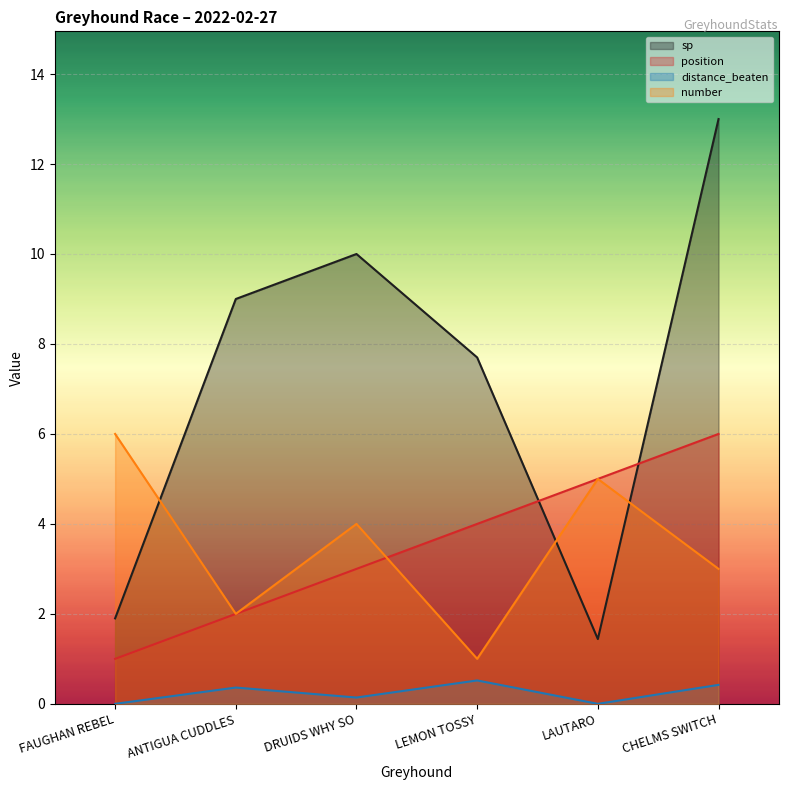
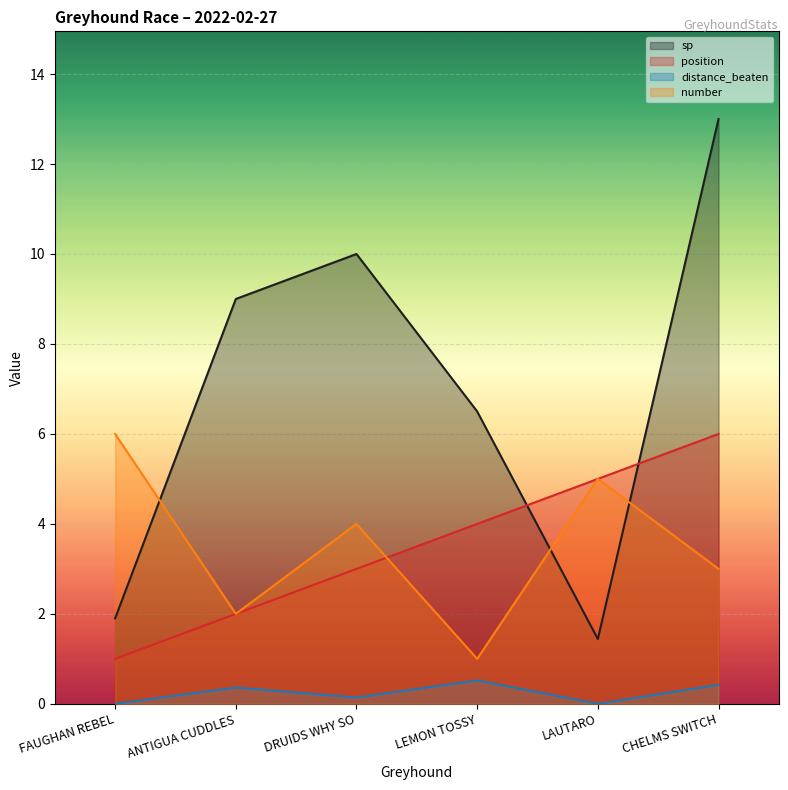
  {
    "sp": {
      "FAUGHAN REBEL": 1.9,
      "ANTIGUA CUDDLES": 9.0,
      "DRUIDS WHY SO": 10.0,
-     "LEMON TOSSY": 7.7,
+     "LEMON TOSSY": 6.5,
      "LAUTARO": 1.4,
      "CHELMS SWITCH": 13.0
    },
    "distance_beaten": {
      "FAUGHAN REBEL": 0.0,
      "ANTIGUA CUDDLES": 0.4,
      "DRUIDS WHY SO": 0.1,
      "LEMON TOSSY": 0.5,
      "LAUTARO": 0.0,
      "CHELMS SWITCH": 0.4
    }
  }
